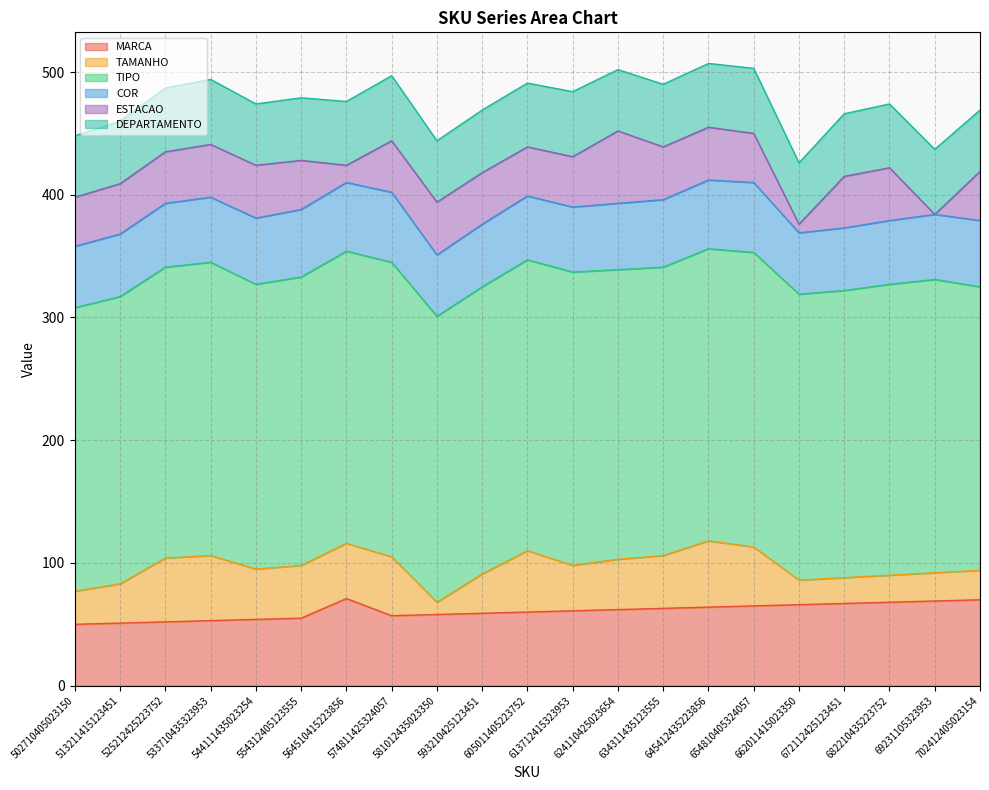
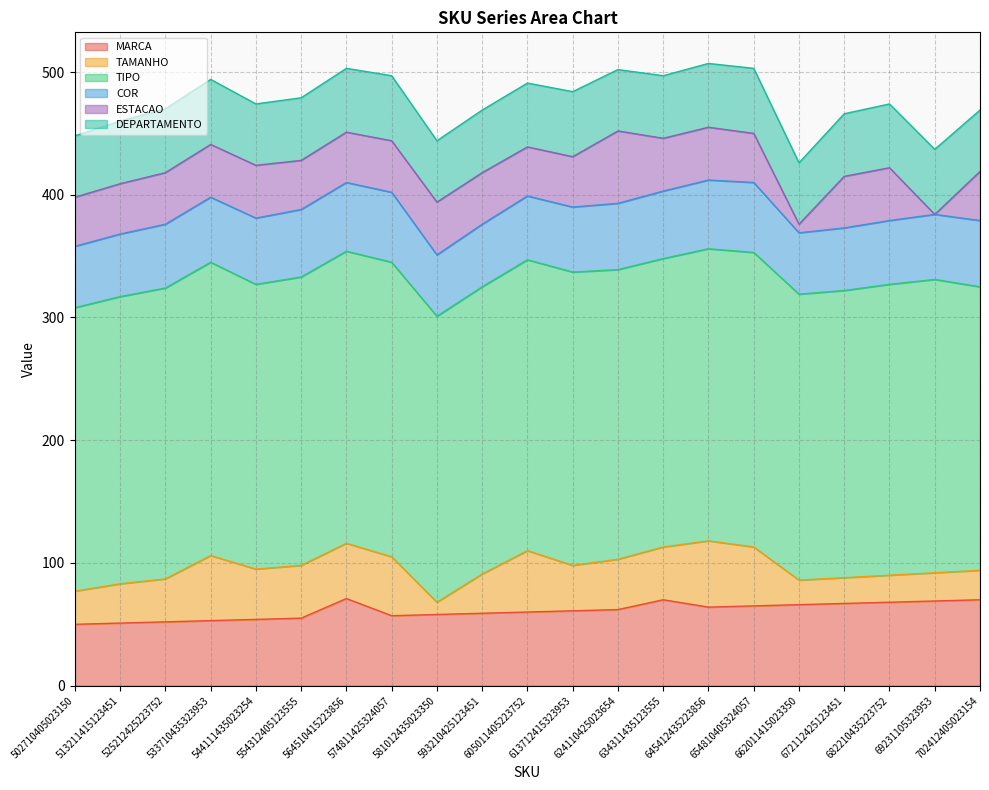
  {
    "MARCA": {
      "502710405023150": 50,
      "513211415123451": 51,
      "525212425223752": 52,
      "533710435323953": 53,
      "544111435023254": 54,
      "554312405123555": 55,
      "564510415223856": 71,
      "574811425324057": 57,
      "581012435023350": 58,
      "593210425123451": 59,
      "605011405223752": 60,
      "613712415323953": 61,
      "624110425023654": 62,
-     "634311435123555": 63,
+     "634311435123555": 70,
      "645412435223856": 64,
      "654810405324057": 65,
      "662011415023350": 66,
      "672112425123451": 67,
      "682210435223752": 68,
      "69231105323953": 69,
      "702412405023154": 70
    },
    "TAMANHO": {
      "502710405023150": 27,
      "513211415123451": 32,
-     "525212425223752": 52,
+     "525212425223752": 35,
      "533710435323953": 53,
      "544111435023254": 41,
      "554312405123555": 43,
      "564510415223856": 45,
      "574811425324057": 48,
      "581012435023350": 10,
      "593210425123451": 32,
      "605011405223752": 50,
      "613712415323953": 37,
      "624110425023654": 41,
      "634311435123555": 43,
      "645412435223856": 54,
      "654810405324057": 48,
      "662011415023350": 20,
      "672112425123451": 21,
      "682210435223752": 22,
      "69231105323953": 23,
      "702412405023154": 24
    },
    "ESTACAO": {
      "502710405023150": 40,
      "513211415123451": 41,
      "525212425223752": 42,
      "533710435323953": 43,
      "544111435023254": 43,
      "554312405123555": 40,
-     "564510415223856": 14,
+     "564510415223856": 41,
      "574811425324057": 42,
      "581012435023350": 43,
      "593210425123451": 42,
      "605011405223752": 40,
      "613712415323953": 41,
      "624110425023654": 59,
      "634311435123555": 43,
      "645412435223856": 43,
      "654810405324057": 40,
      "662011415023350": 7,
      "672112425123451": 42,
      "682210435223752": 43,
      "702412405023154": 40
    }
  }
